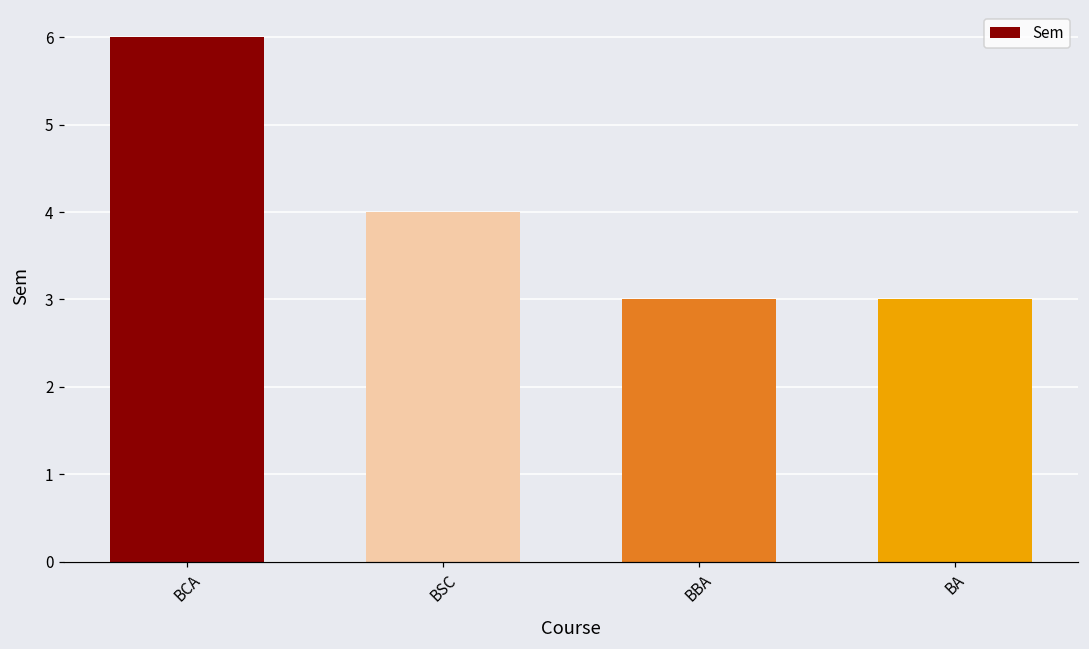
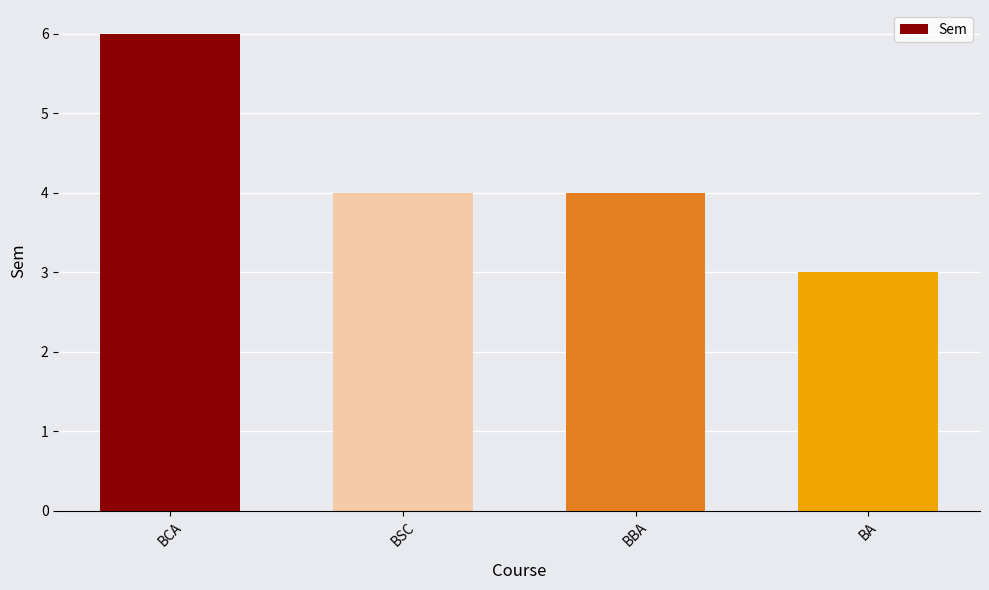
  {
    "BCA": 6,
-   "BBA": 3,
+   "BBA": 4,
    "BA": 3
  }
